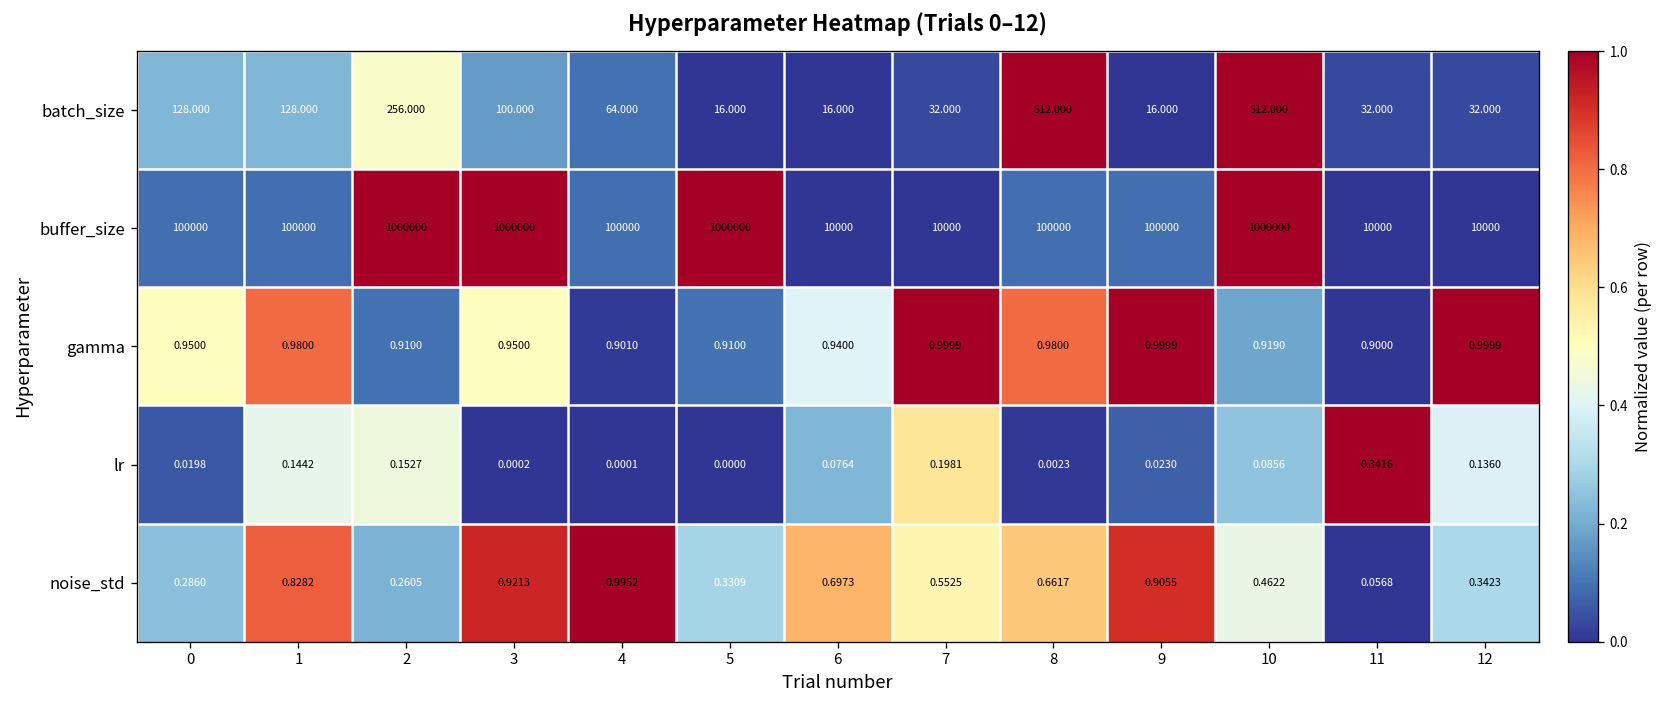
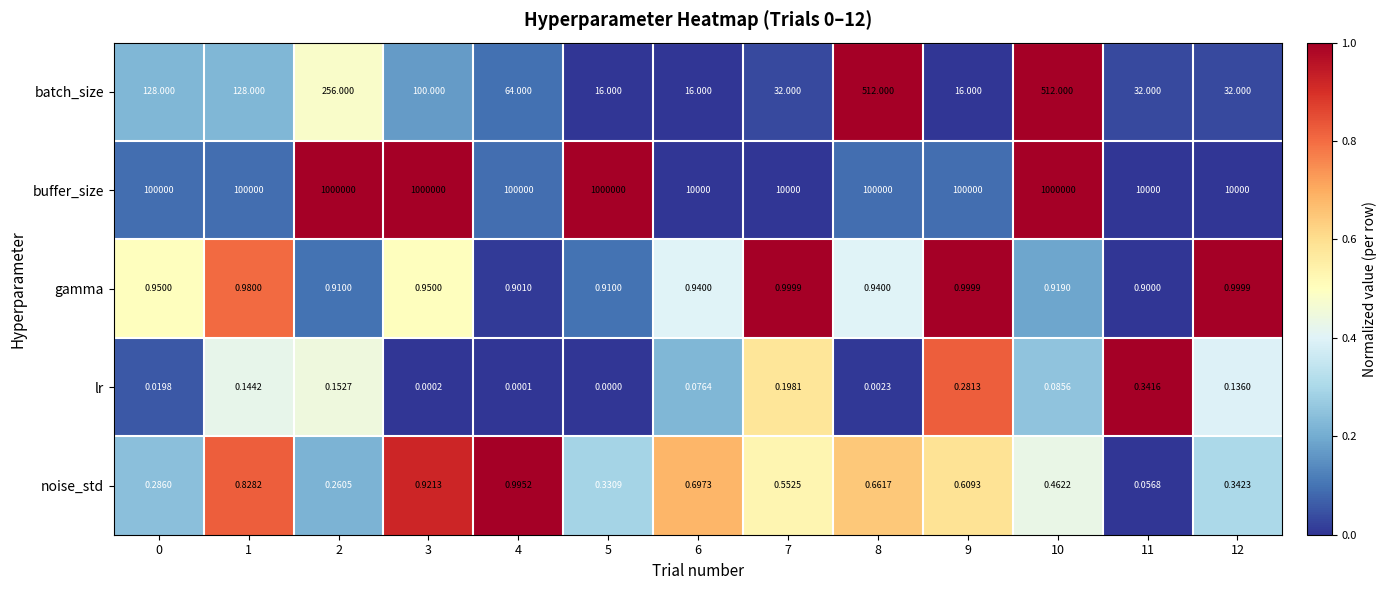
  {
    "batch_size": {
      "0": 128.000,
      "1": 128.000,
      "2": 256.000,
      "3": 100.000,
      "4": 64.000,
      "5": 16.000,
      "6": 16.000,
      "7": 32.000,
      "8": 512.000,
      "9": 16.000,
      "10": 512.000,
      "11": 32.000,
      "12": 32.000
    },
    "buffer_size": {
      "0": 100000,
      "1": 100000,
      "2": 1000000,
      "3": 1000000,
      "4": 100000,
      "5": 1000000,
      "6": 10000,
      "7": 10000,
      "8": 100000,
      "9": 100000,
      "10": 1000000,
      "11": 10000,
      "12": 10000
    },
    "gamma": {
      "0": 0.9500,
      "1": 0.9800,
      "2": 0.9100,
      "3": 0.9500,
      "4": 0.9010,
      "5": 0.9100,
      "6": 0.9400,
      "7": 0.9999,
-     "8": 0.9800,
+     "8": 0.9400,
      "9": 0.9999,
      "10": 0.9190,
      "11": 0.9000,
      "12": 0.9999
    },
    "lr": {
      "0": 0.0198,
      "1": 0.1442,
      "2": 0.1527,
      "3": 0.0002,
      "4": 0.0001,
      "5": 0.0000,
      "6": 0.0764,
      "7": 0.1981,
      "8": 0.0023,
-     "9": 0.0230,
+     "9": 0.2813,
      "10": 0.0856,
      "11": 0.3416,
      "12": 0.1360
    },
    "noise_std": {
      "0": 0.2860,
      "1": 0.8282,
      "2": 0.2605,
      "3": 0.9213,
      "4": 0.9952,
      "5": 0.3309,
      "6": 0.6973,
      "7": 0.5525,
      "8": 0.6617,
-     "9": 0.9055,
+     "9": 0.6093,
      "10": 0.4622,
      "11": 0.0568,
      "12": 0.3423
    }
  }
